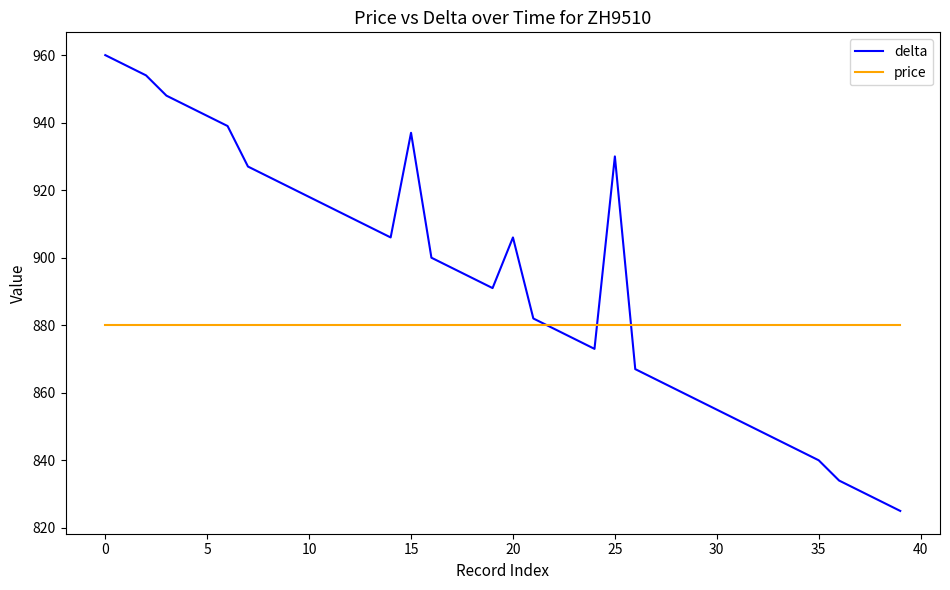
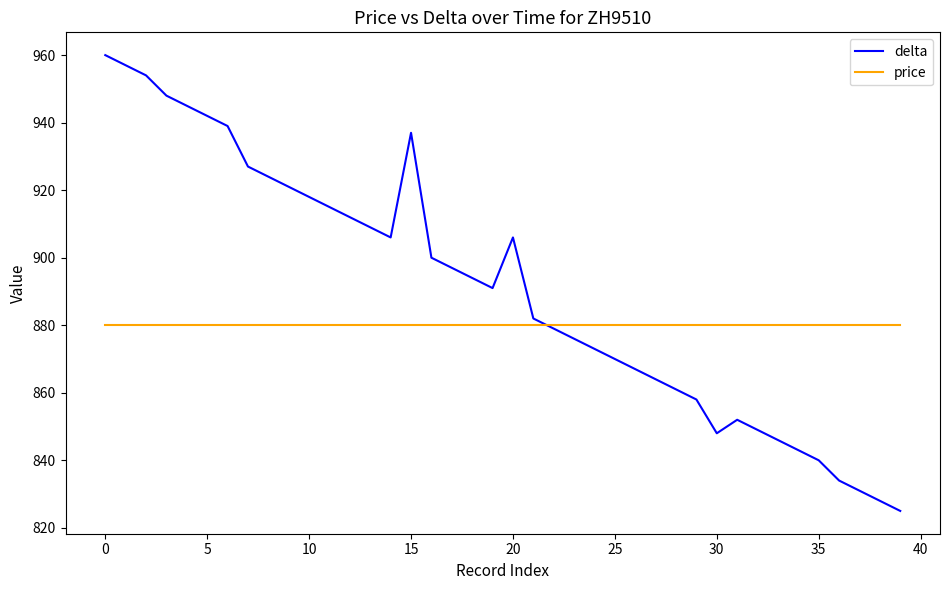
  {
    "delta": {
      "0": 960,
      "5": 942,
      "10": 918,
      "15": 937,
      "20": 906,
-     "25": 930,
-     "30": 855,
+     "25": 870,
+     "30": 848,
      "35": 840
    },
    "price": {
      "0": 880,
      "5": 880,
      "10": 880,
      "15": 880,
      "20": 880,
      "25": 880,
      "30": 880,
      "35": 880
    }
  }
